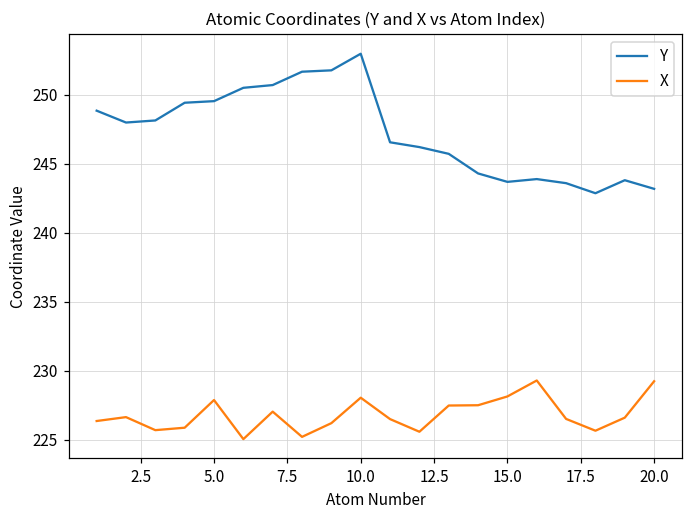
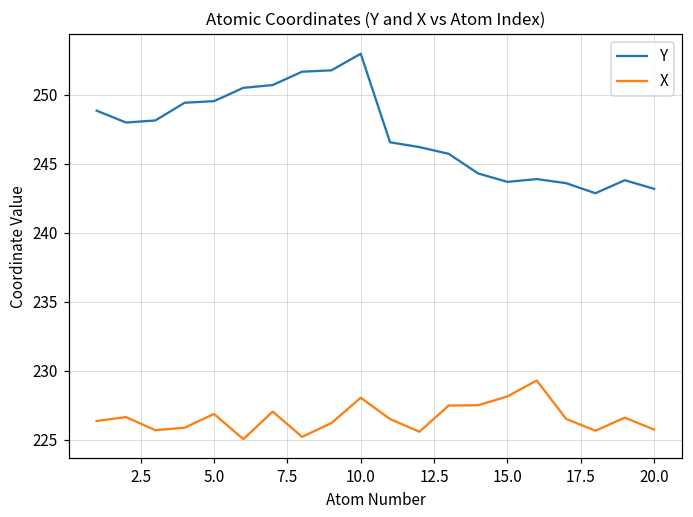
  {
    "Y": {
      "5.0": 249.5,
      "10.0": 253.0,
      "15.0": 243.7,
      "20.0": 243.2
    },
    "X": {
-     "5.0": 227.9,
+     "5.0": 226.9,
      "10.0": 228.0,
      "15.0": 228.1,
-     "20.0": 229.2
+     "20.0": 225.7
    }
  }
